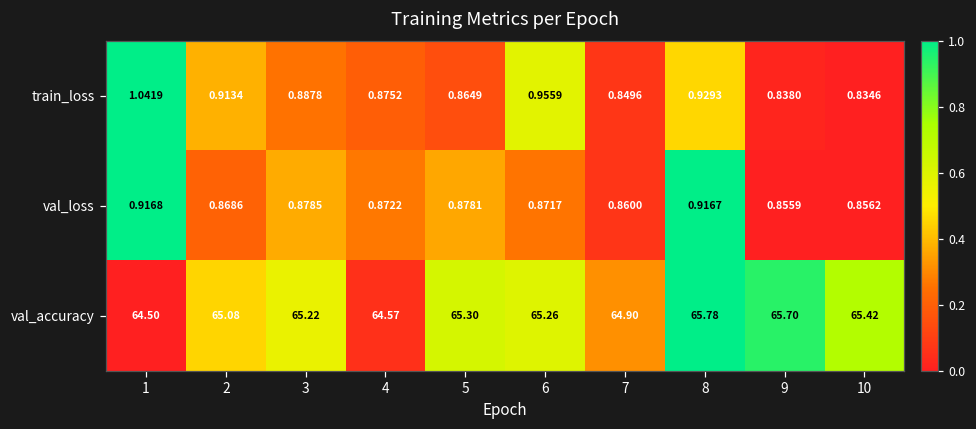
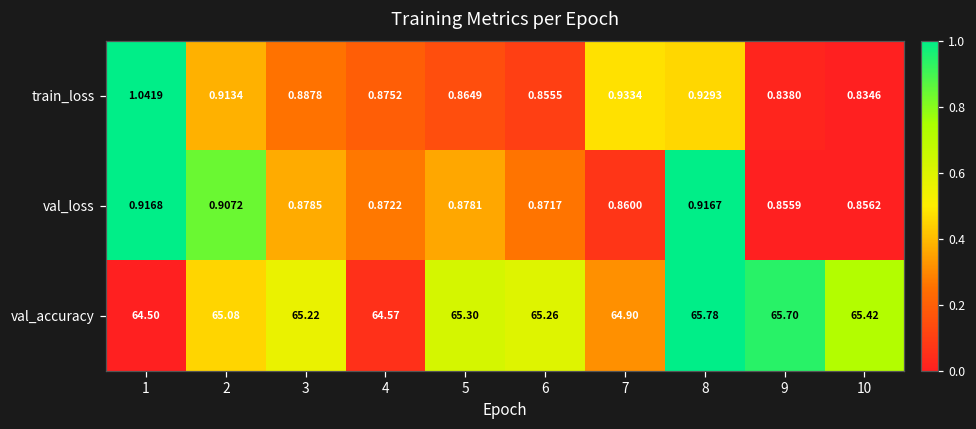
  {
    "train_loss": {
      "1": 1.0419,
      "2": 0.9134,
      "3": 0.8878,
      "4": 0.8752,
      "5": 0.8649,
-     "6": 0.9559,
-     "7": 0.8496,
+     "6": 0.8555,
+     "7": 0.9334,
      "8": 0.9293,
      "9": 0.8380,
      "10": 0.8346
    },
    "val_loss": {
      "1": 0.9168,
-     "2": 0.8686,
+     "2": 0.9072,
      "3": 0.8785,
      "4": 0.8722,
      "5": 0.8781,
      "6": 0.8717,
      "7": 0.8600,
      "8": 0.9167,
      "9": 0.8559,
      "10": 0.8562
    },
    "val_accuracy": {
      "1": 64.50,
      "2": 65.08,
      "3": 65.22,
      "4": 64.57,
      "5": 65.30,
      "6": 65.26,
      "7": 64.90,
      "8": 65.78,
      "9": 65.70,
      "10": 65.42
    }
  }
